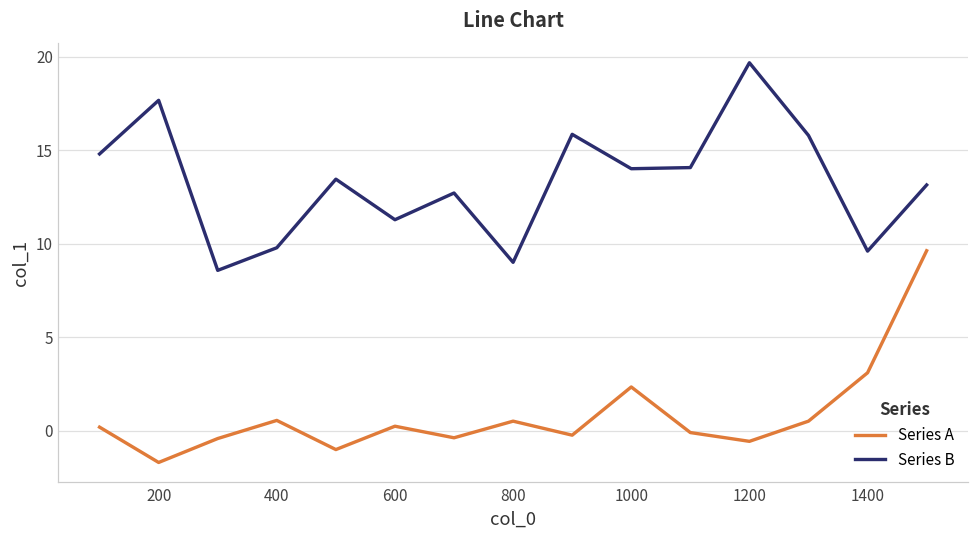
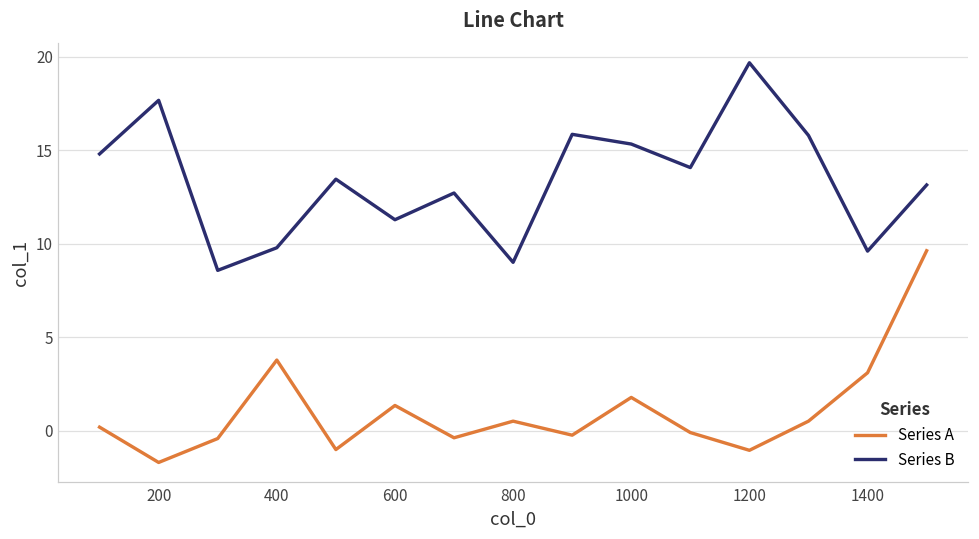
  {
    "Series A": {
      "200": -1.7,
-     "400": 0.5,
-     "600": 0.2,
+     "400": 3.8,
+     "600": 1.3,
      "800": 0.5,
-     "1000": 2.3,
-     "1200": -0.6,
+     "1000": 1.8,
+     "1200": -1.1,
      "1400": 3.1
    },
    "Series B": {
      "200": 17.7,
      "400": 9.8,
      "600": 11.3,
      "800": 9.0,
-     "1000": 14.0,
+     "1000": 15.3,
      "1200": 19.7,
      "1400": 9.6
    }
  }
